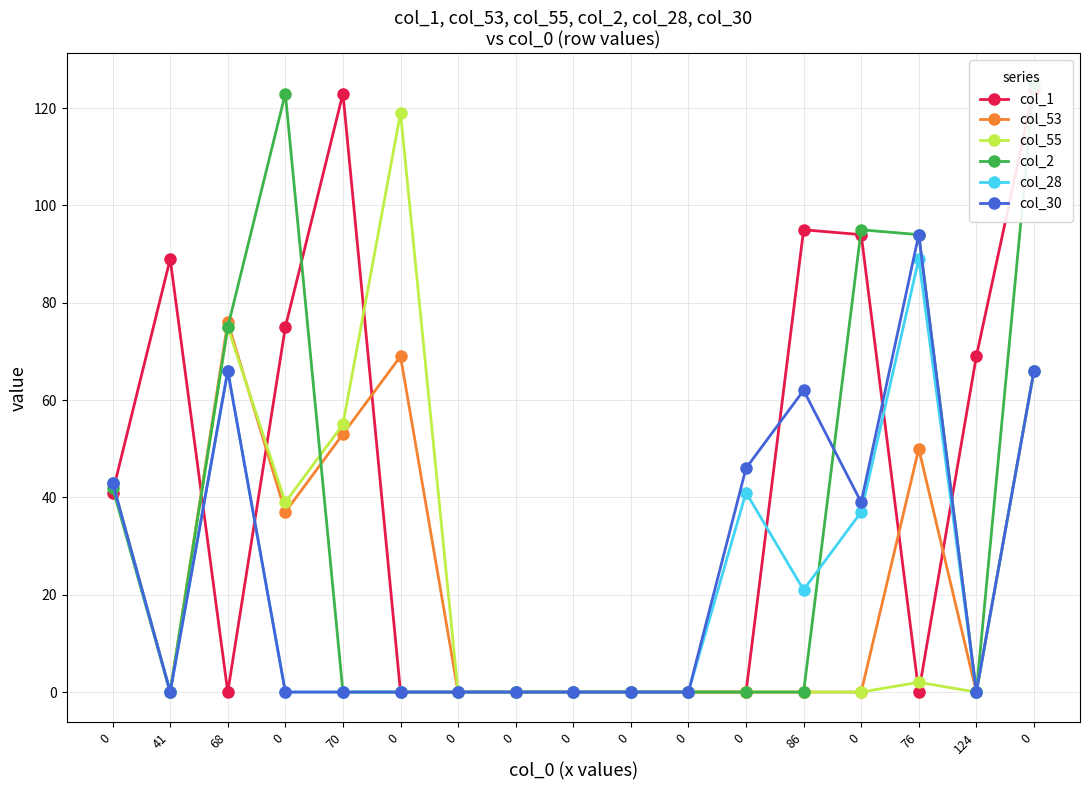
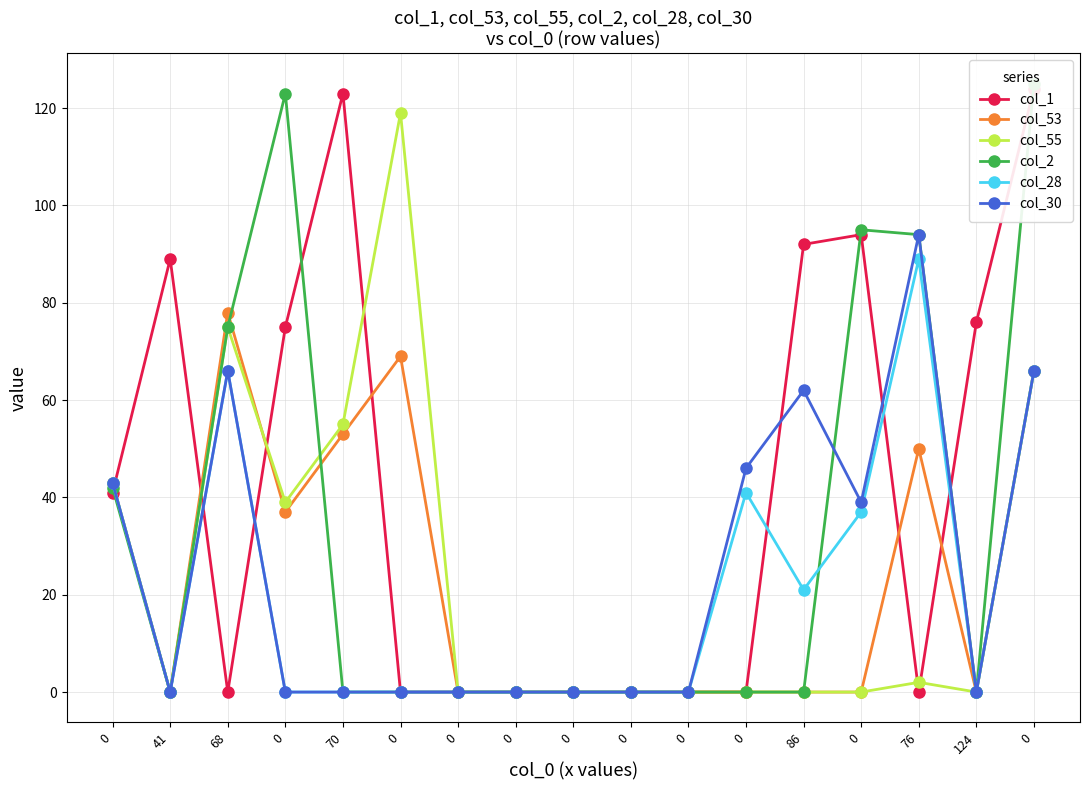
  {
    "col_1": {
      "41": 89,
      "68": 0,
      "70": 123,
-     "86": 95,
+     "86": 92,
      "76": 0,
-     "124": 69
+     "124": 76
    },
    "col_53": {
-     "68": 76,
+     "68": 78,
      "70": 53,
      "76": 50
    },
    "col_55": {
      "70": 55,
      "76": 2
    },
    "col_28": {
      "86": 21,
      "76": 89
    },
    "col_30": {
      "86": 62
    }
  }
